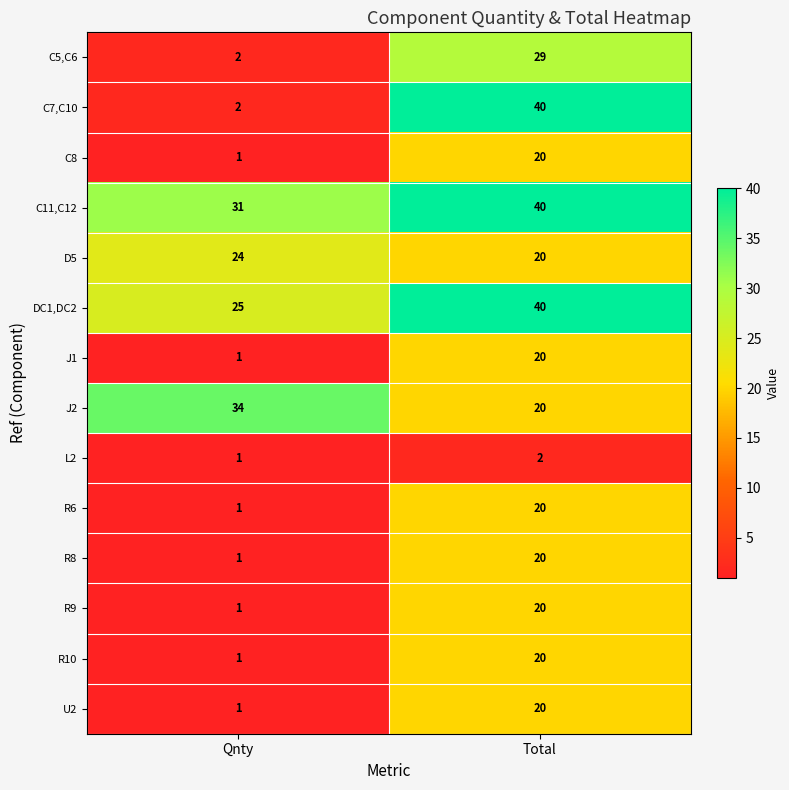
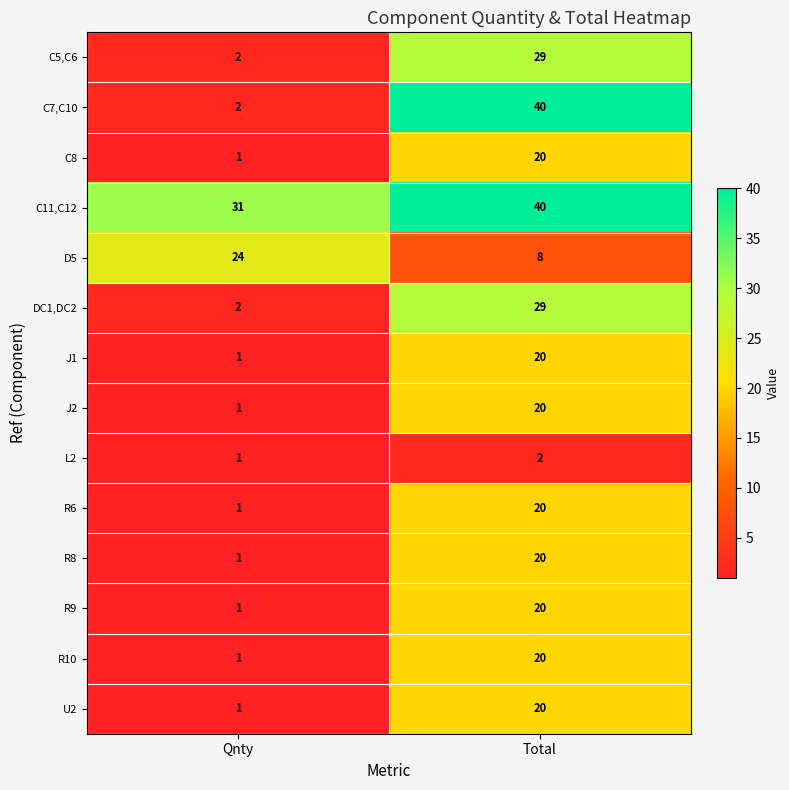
  {
    "C5,C6": {
      "Qnty": 2,
      "Total": 29
    },
    "C7,C10": {
      "Qnty": 2,
      "Total": 40
    },
    "C8": {
      "Qnty": 1,
      "Total": 20
    },
    "C11,C12": {
      "Qnty": 31,
      "Total": 40
    },
    "D5": {
      "Qnty": 24,
-     "Total": 20
+     "Total": 8
    },
    "DC1,DC2": {
-     "Qnty": 25,
-     "Total": 40
+     "Qnty": 2,
+     "Total": 29
    },
    "J1": {
      "Qnty": 1,
      "Total": 20
    },
    "J2": {
-     "Qnty": 34,
+     "Qnty": 1,
      "Total": 20
    },
    "L2": {
      "Qnty": 1,
      "Total": 2
    },
    "R6": {
      "Qnty": 1,
      "Total": 20
    },
    "R8": {
      "Qnty": 1,
      "Total": 20
    },
    "R9": {
      "Qnty": 1,
      "Total": 20
    },
    "R10": {
      "Qnty": 1,
      "Total": 20
    },
    "U2": {
      "Qnty": 1,
      "Total": 20
    }
  }
